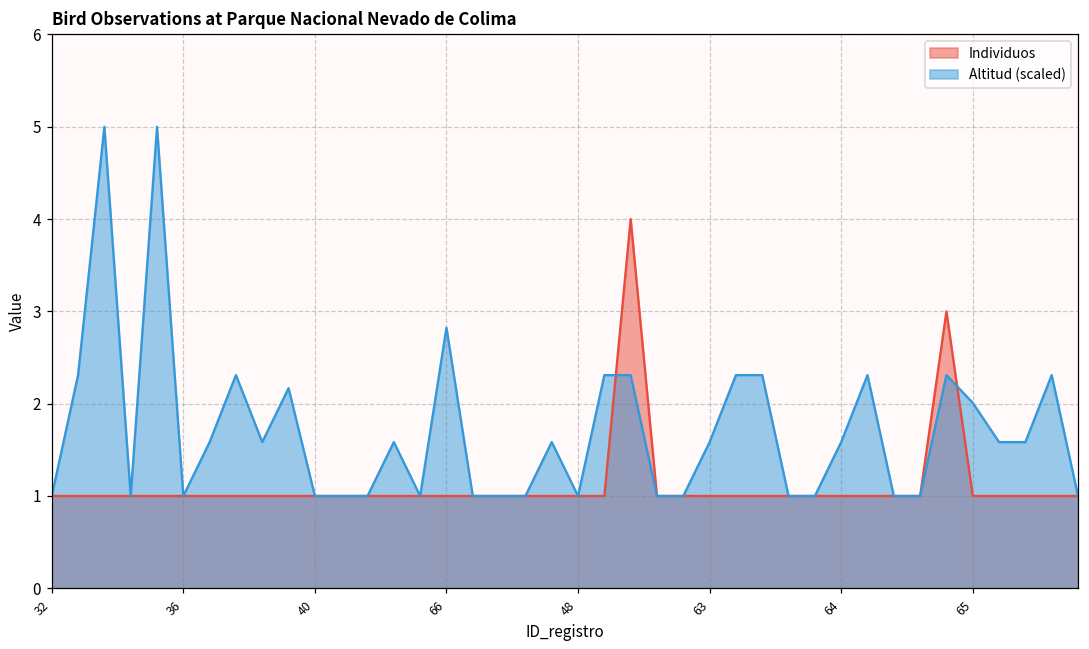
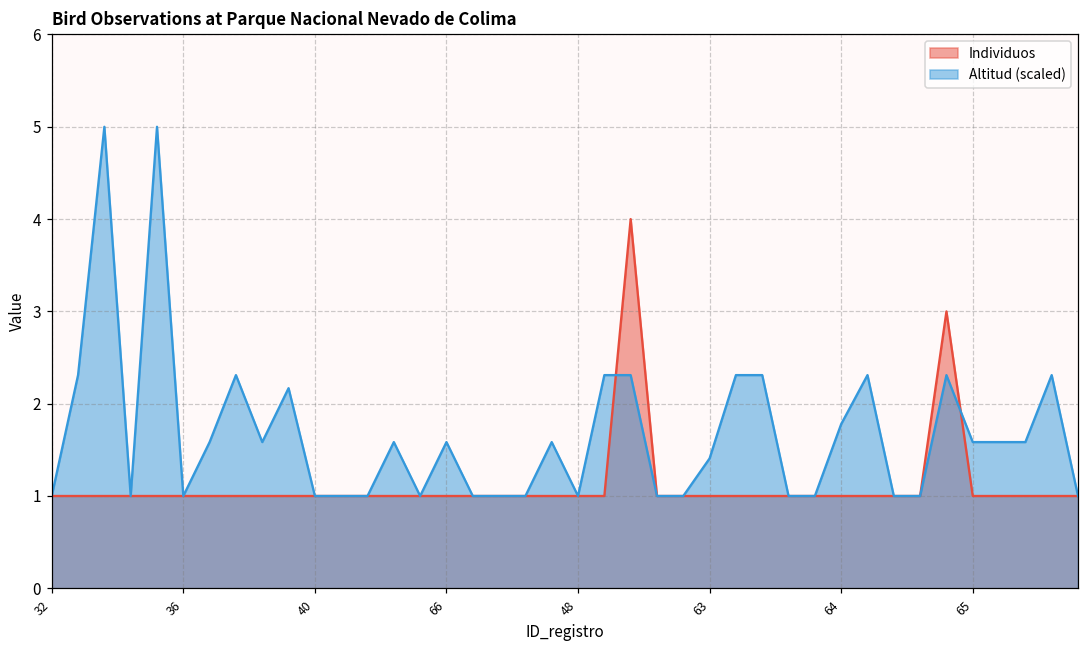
  {
    "Individuos": {
      "66": 1.0,
      "63": 1.0,
      "64": 1.0,
      "65": 1.0
    },
    "Altitud (scaled)": {
-     "66": 2.8,
-     "63": 1.6,
-     "64": 1.6,
-     "65": 2.0
+     "66": 1.6,
+     "63": 1.4,
+     "64": 1.8,
+     "65": 1.6
    }
  }
